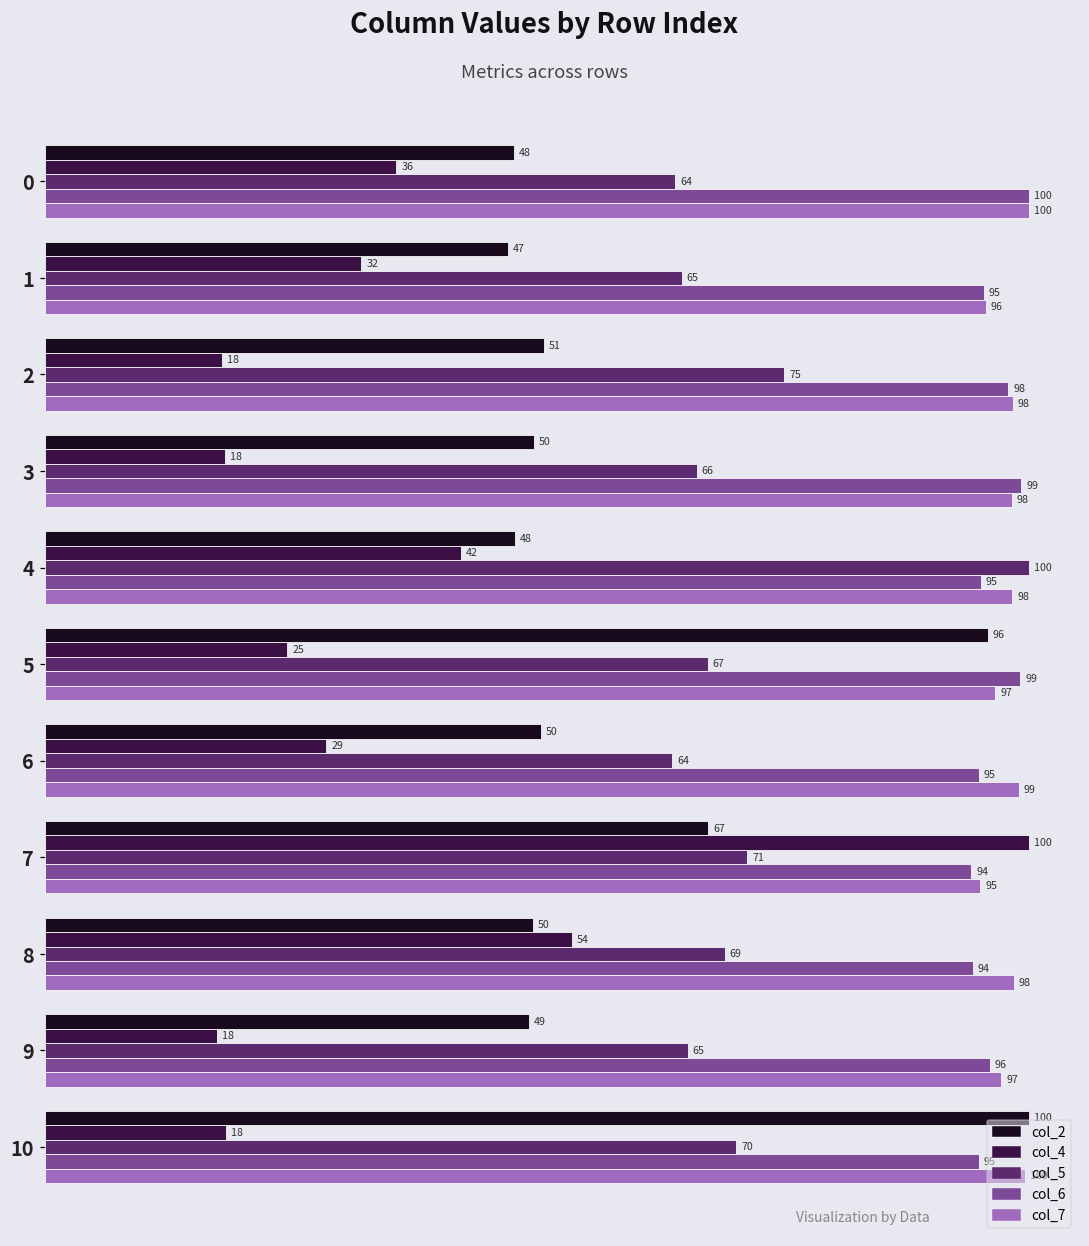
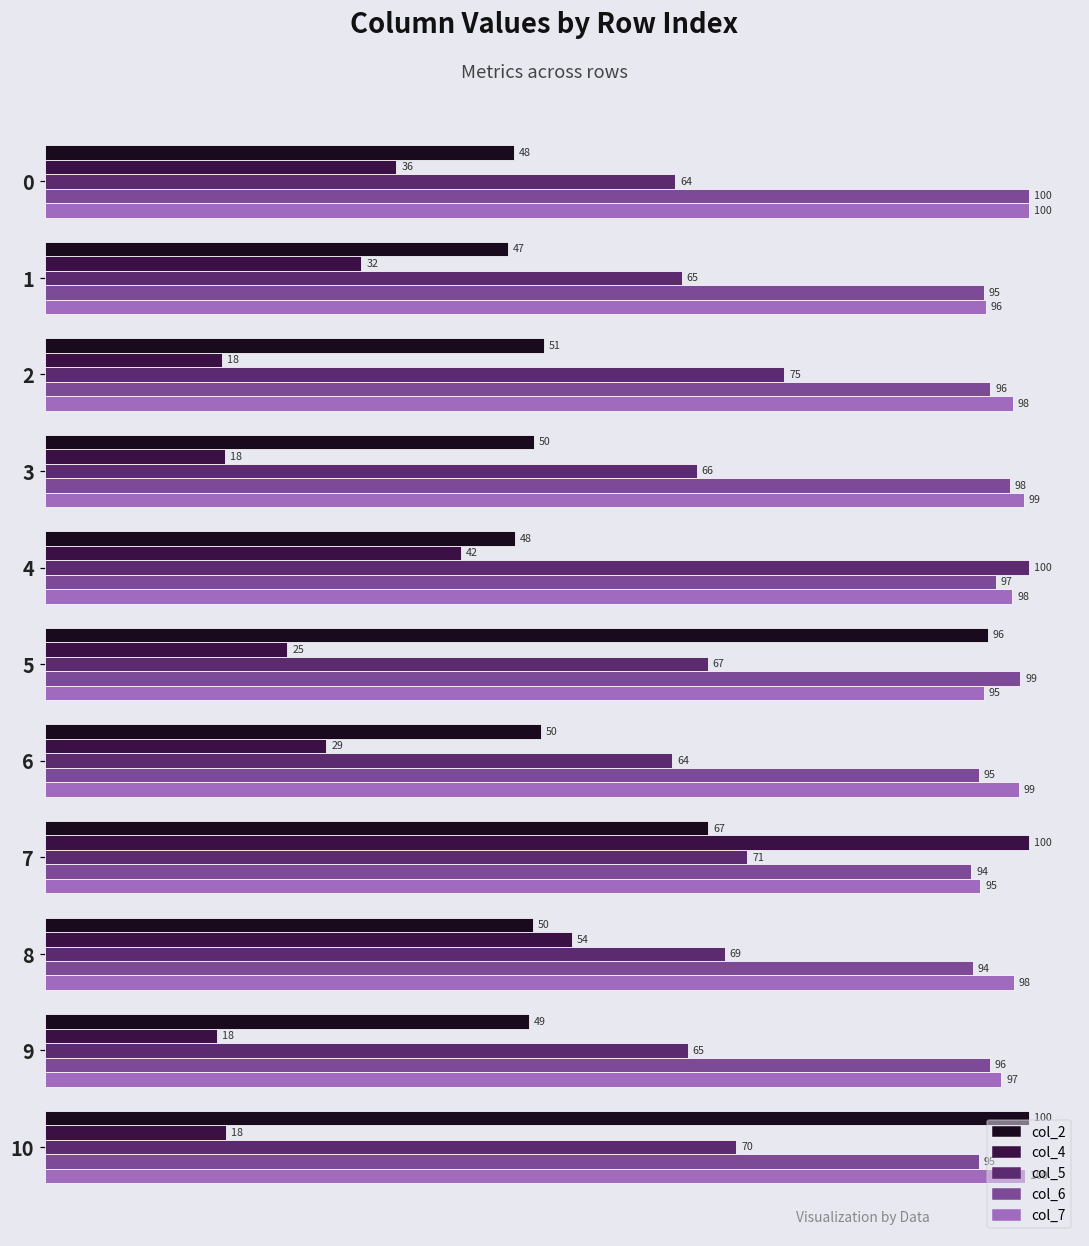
  {
    "col_6": {
      "0": 100,
      "1": 95,
-     "2": 98,
-     "3": 99,
-     "4": 95,
+     "2": 96,
+     "3": 98,
+     "4": 97,
      "5": 99,
      "6": 95,
      "7": 94,
      "8": 94,
      "9": 96
    },
    "col_7": {
      "0": 100,
      "1": 96,
      "2": 98,
-     "3": 98,
+     "3": 99,
      "4": 98,
-     "5": 97,
+     "5": 95,
      "6": 99,
      "7": 95,
      "8": 98,
      "9": 97
    }
  }
